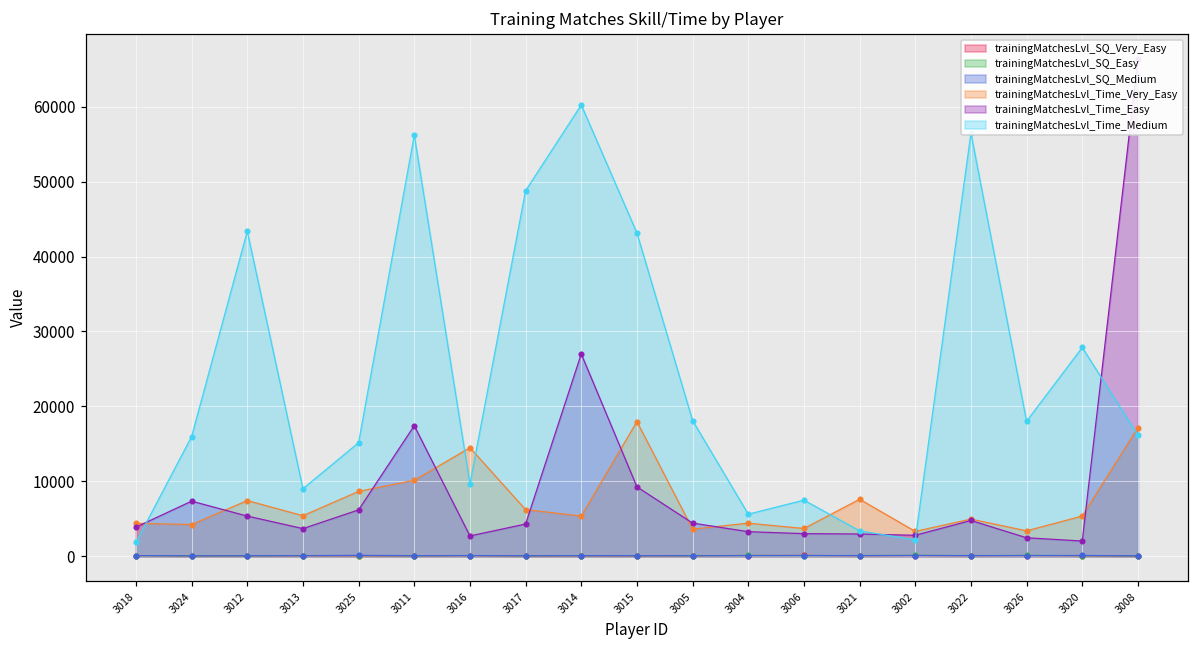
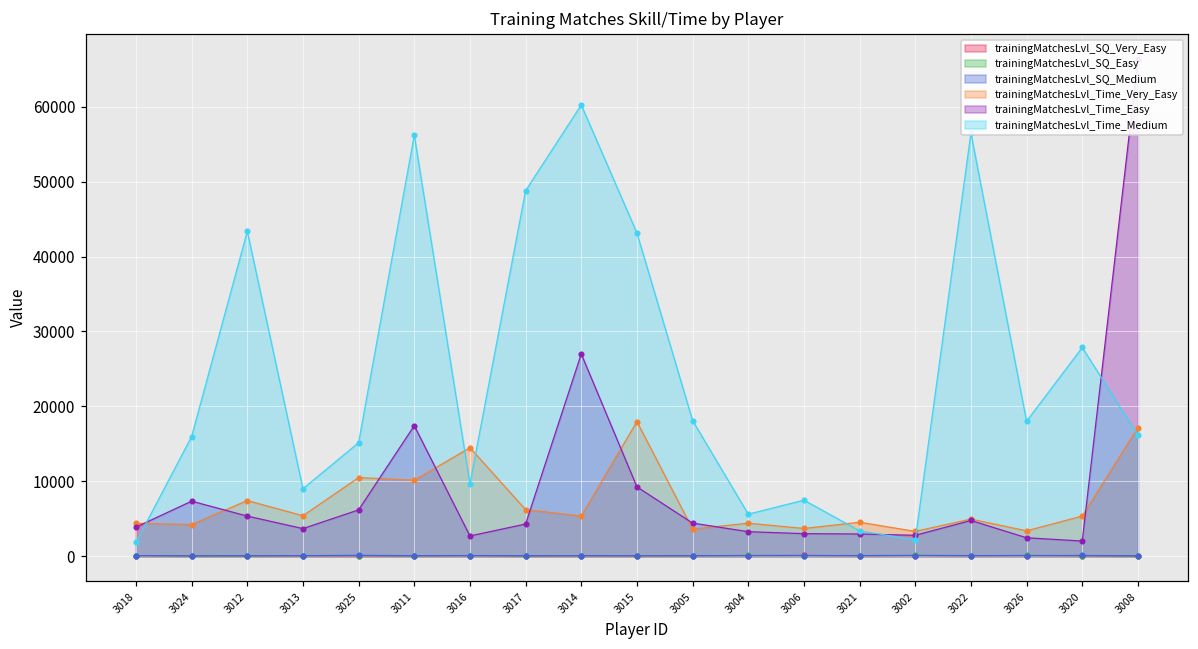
  {
    "trainingMatchesLvl_Time_Very_Easy": {
      "3018": 4000,
      "3024": 4000,
      "3012": 7000,
      "3013": 5000,
-     "3025": 9000,
+     "3025": 10000,
      "3011": 10000,
      "3016": 14000,
      "3017": 6000,
      "3014": 5000,
      "3015": 18000,
      "3005": 4000,
      "3004": 4000,
      "3006": 4000,
-     "3021": 8000,
+     "3021": 5000,
      "3002": 3000,
      "3026": 3000,
      "3020": 5000,
      "3008": 17000
    },
    "trainingMatchesLvl_Time_Medium": {
      "3018": 2000,
      "3024": 16000,
      "3012": 43000,
      "3013": 9000,
      "3025": 15000,
      "3011": 56000,
      "3016": 10000,
      "3017": 49000,
      "3014": 60000,
      "3015": 43000,
      "3005": 18000,
      "3004": 6000,
      "3006": 7000,
      "3021": 3000,
      "3002": 2000,
      "3026": 18000,
      "3020": 28000,
      "3008": 16000
    }
  }
